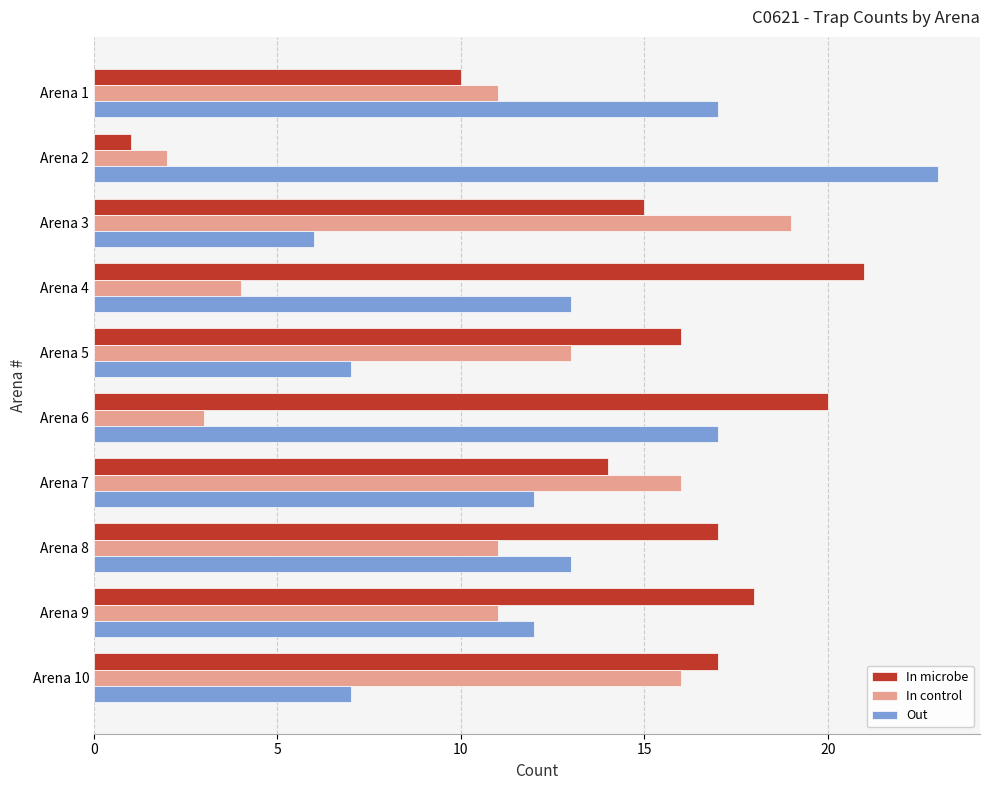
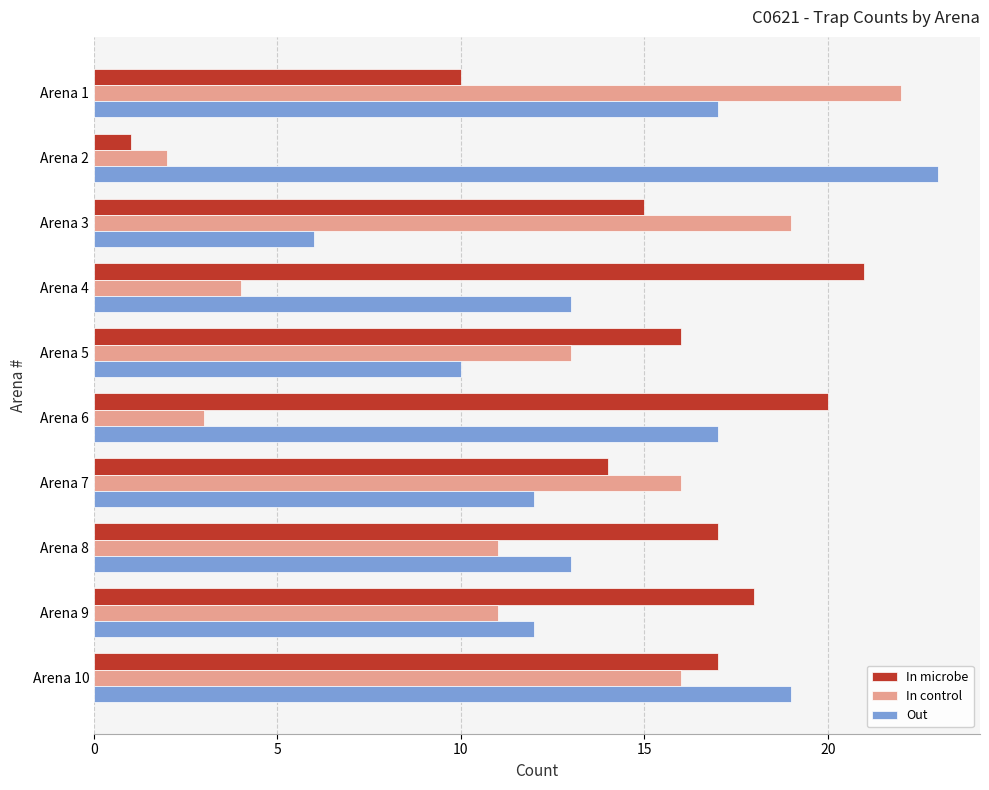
  {
    "In microbe": {
      "Arena 1": 10,
      "Arena 2": 1,
      "Arena 3": 15,
      "Arena 4": 21,
      "Arena 5": 16,
      "Arena 6": 20,
      "Arena 7": 14,
      "Arena 8": 17,
      "Arena 9": 18,
      "Arena 10": 17
    },
    "In control": {
-     "Arena 1": 11,
+     "Arena 1": 22,
      "Arena 2": 2,
      "Arena 3": 19,
      "Arena 4": 4,
      "Arena 5": 13,
      "Arena 6": 3,
      "Arena 7": 16,
      "Arena 8": 11,
      "Arena 9": 11,
      "Arena 10": 16
    },
    "Out": {
      "Arena 1": 17,
      "Arena 2": 23,
      "Arena 3": 6,
      "Arena 4": 13,
-     "Arena 5": 7,
+     "Arena 5": 10,
      "Arena 6": 17,
      "Arena 7": 12,
      "Arena 8": 13,
      "Arena 9": 12,
-     "Arena 10": 7
+     "Arena 10": 19
    }
  }
